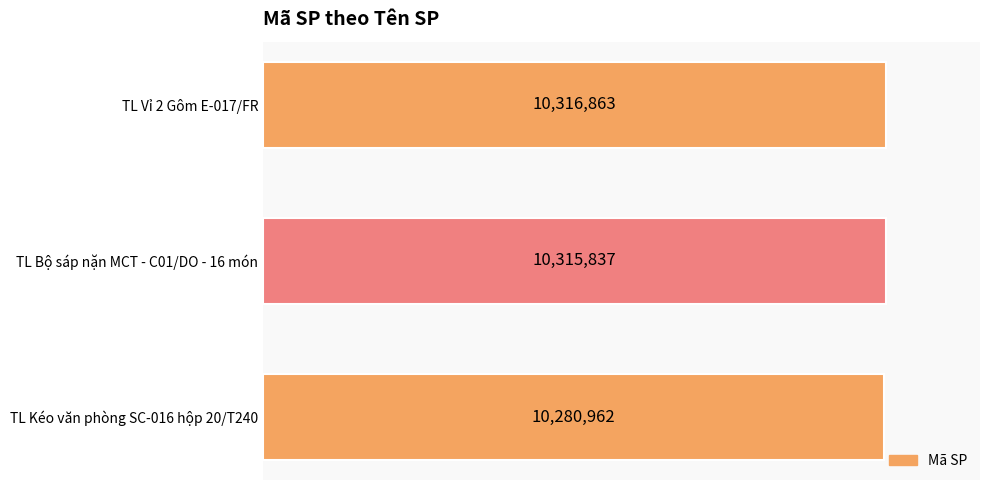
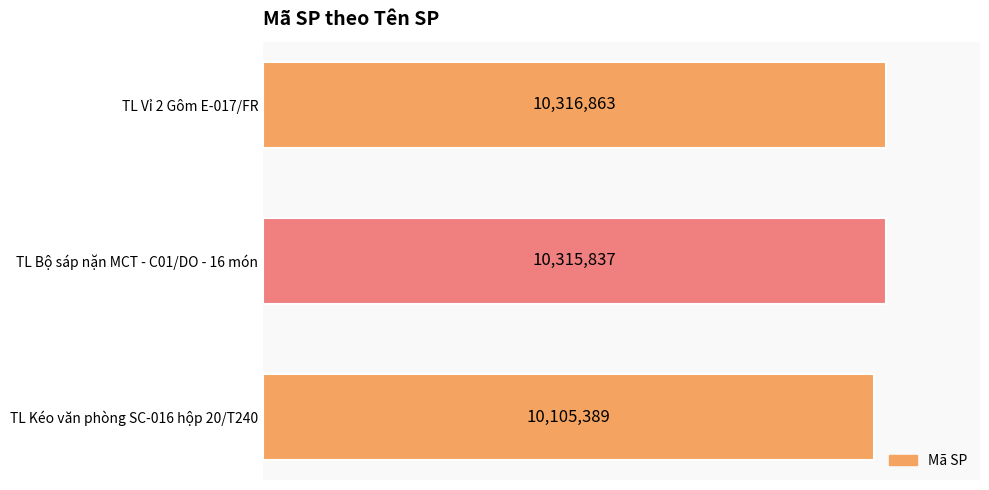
  {
    "TL Vỉ 2 Gôm E-017/FR": "10,316,863",
    "TL Bộ sáp nặn MCT - C01/DO - 16 món": "10,315,837",
-   "TL Kéo văn phòng SC-016 hộp 20/T240": "10,280,962"
+   "TL Kéo văn phòng SC-016 hộp 20/T240": "10,105,389"
  }
